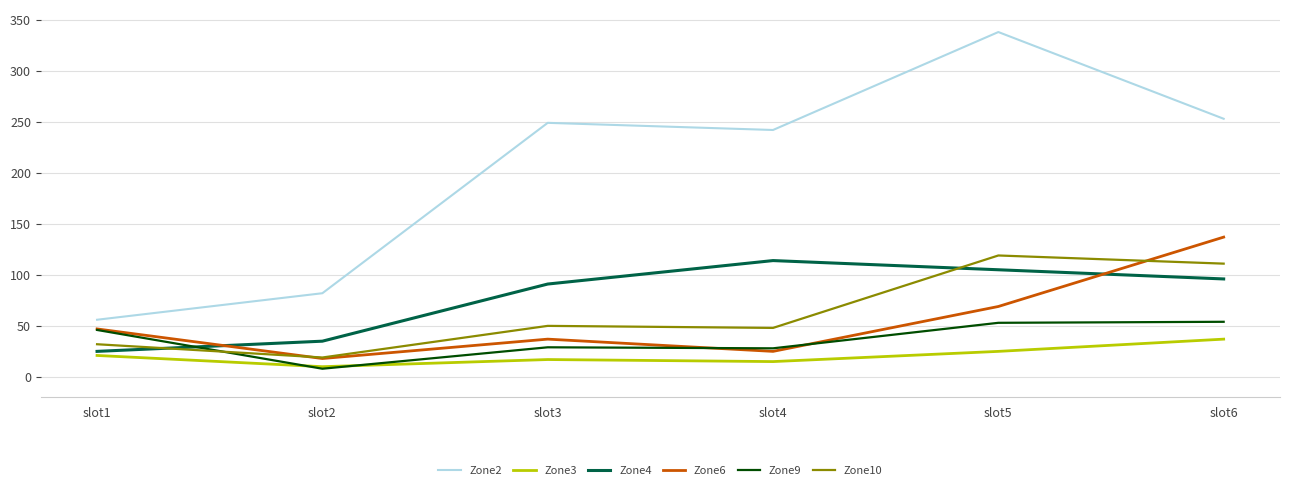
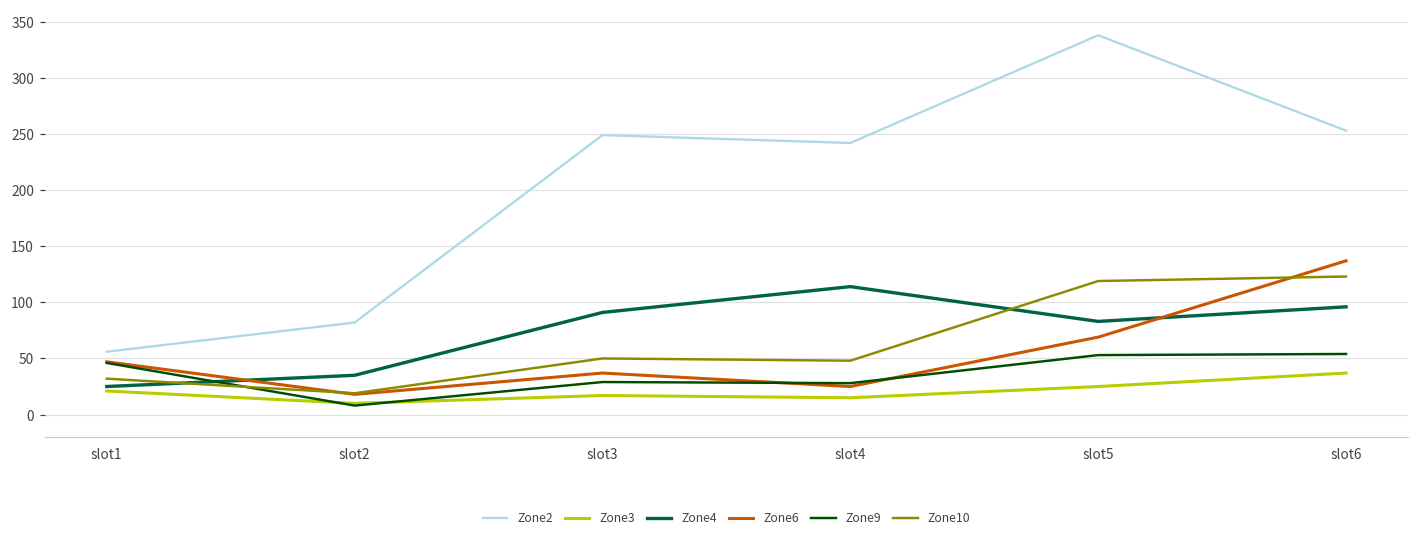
  {
    "Zone2": {
      "slot1": 56,
      "slot2": 82,
      "slot3": 249,
      "slot4": 242,
      "slot5": 338,
      "slot6": 253
    },
    "Zone3": {
      "slot1": 21,
      "slot3": 17,
      "slot4": 15,
      "slot5": 25,
      "slot6": 37
    },
    "Zone4": {
      "slot1": 25,
      "slot2": 35,
      "slot3": 91,
      "slot4": 114,
-     "slot5": 105,
+     "slot5": 83,
      "slot6": 96
    },
    "Zone6": {
      "slot3": 37,
      "slot4": 25,
      "slot5": 69,
      "slot6": 137
    },
    "Zone9": {
      "slot3": 29,
      "slot4": 28,
      "slot5": 53,
      "slot6": 54
    },
    "Zone10": {
      "slot1": 32,
      "slot3": 50,
      "slot4": 48,
      "slot5": 119,
-     "slot6": 111
+     "slot6": 123
    }
  }
